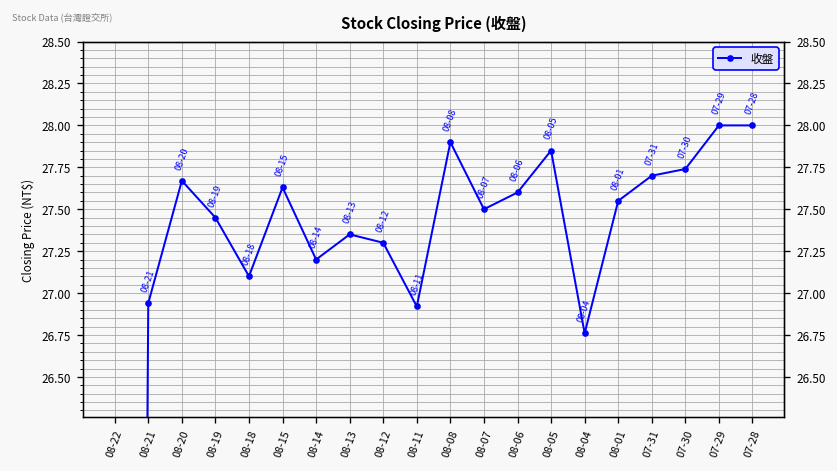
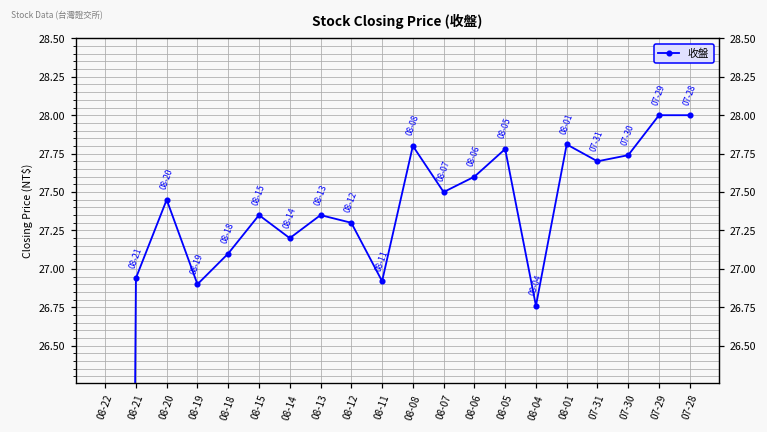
  {
-   "08-20": 27.67,
-   "08-19": 27.45,
-   "08-15": 27.63,
-   "08-08": 27.9,
-   "08-05": 27.85,
-   "08-01": 27.55
+   "08-20": 27.45,
+   "08-19": 26.90,
+   "08-15": 27.35,
+   "08-08": 27.8,
+   "08-05": 27.78,
+   "08-01": 27.81
  }
